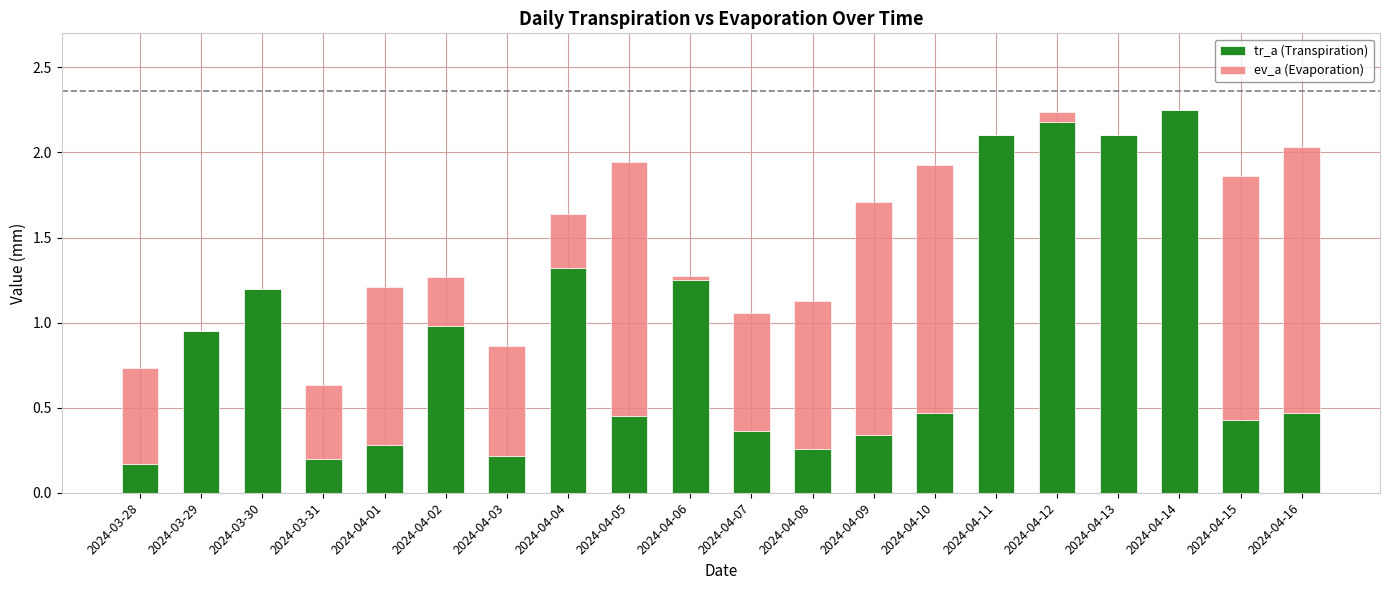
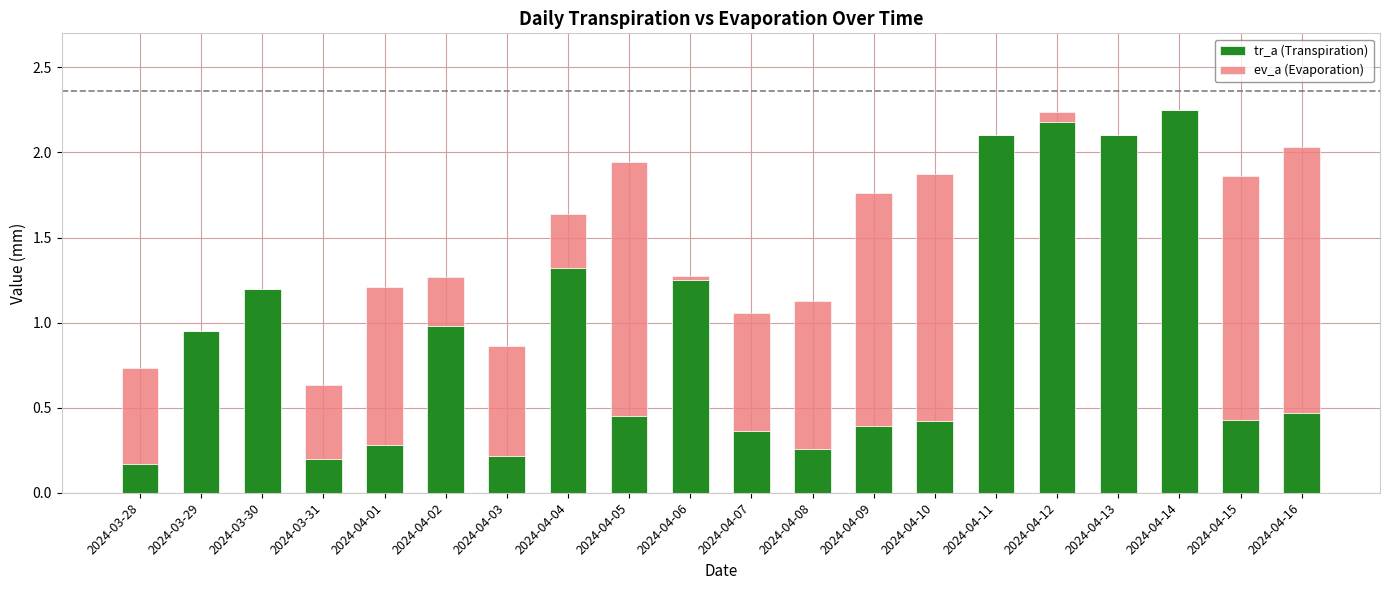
  {
    "tr_a (Transpiration)": {
      "2024-03-28": 0.17,
      "2024-03-29": 0.95,
      "2024-03-30": 1.20,
      "2024-03-31": 0.20,
      "2024-04-01": 0.28,
      "2024-04-02": 0.98,
      "2024-04-03": 0.21,
      "2024-04-04": 1.32,
      "2024-04-05": 0.45,
      "2024-04-06": 1.25,
      "2024-04-07": 0.36,
      "2024-04-08": 0.26,
-     "2024-04-09": 0.34,
-     "2024-04-10": 0.47,
+     "2024-04-09": 0.39,
+     "2024-04-10": 0.42,
      "2024-04-11": 2.10,
      "2024-04-12": 2.18,
      "2024-04-13": 2.10,
      "2024-04-14": 2.25,
      "2024-04-15": 0.43,
      "2024-04-16": 0.47
    },
    "ev_a (Evaporation)": {
      "2024-03-28": 0.57,
      "2024-03-29": 0.00,
      "2024-03-30": 0.00,
      "2024-03-31": 0.43,
      "2024-04-01": 0.93,
      "2024-04-02": 0.28,
      "2024-04-03": 0.65,
      "2024-04-04": 0.32,
      "2024-04-05": 1.50,
      "2024-04-06": 0.03,
      "2024-04-07": 0.70,
      "2024-04-08": 0.86,
      "2024-04-09": 1.37,
      "2024-04-10": 1.46,
      "2024-04-11": 0.00,
      "2024-04-12": 0.06,
      "2024-04-13": 0.00,
      "2024-04-14": 0.00,
      "2024-04-15": 1.43,
      "2024-04-16": 1.56
    }
  }
